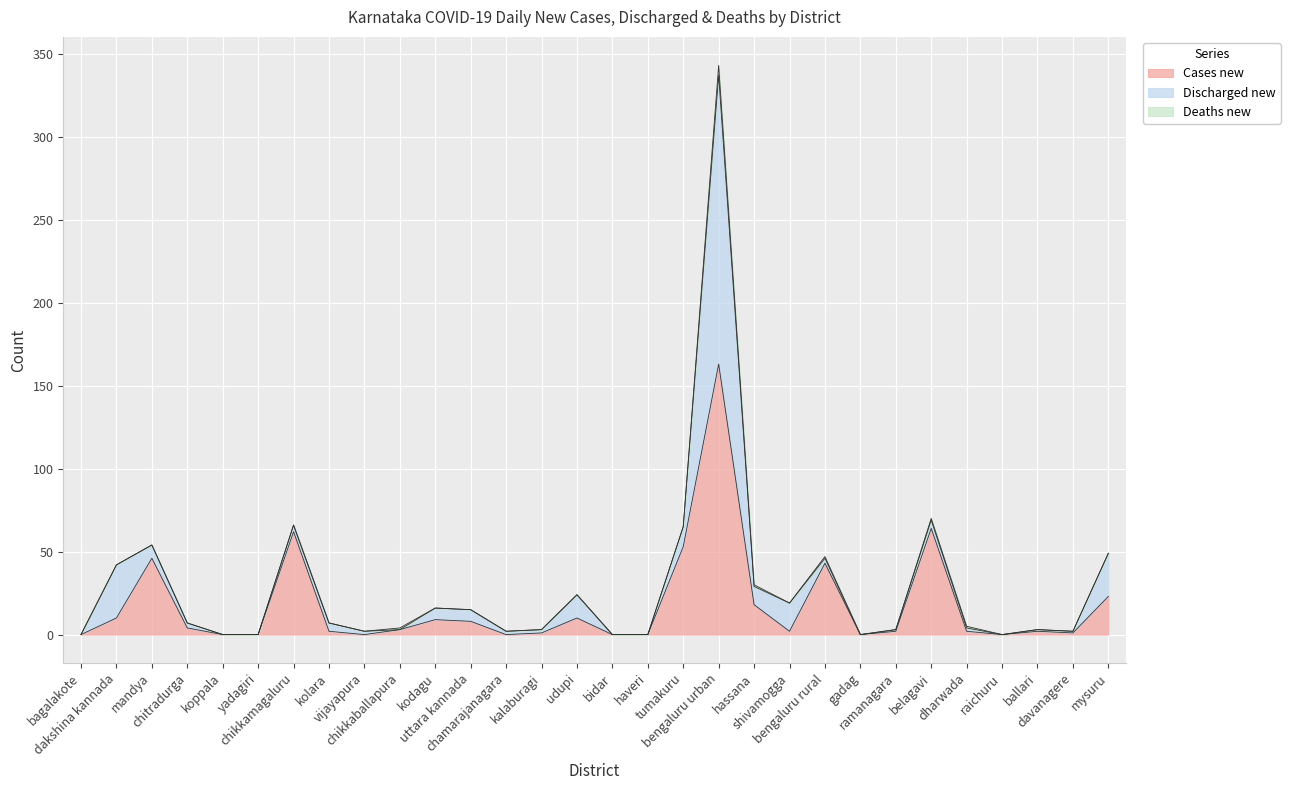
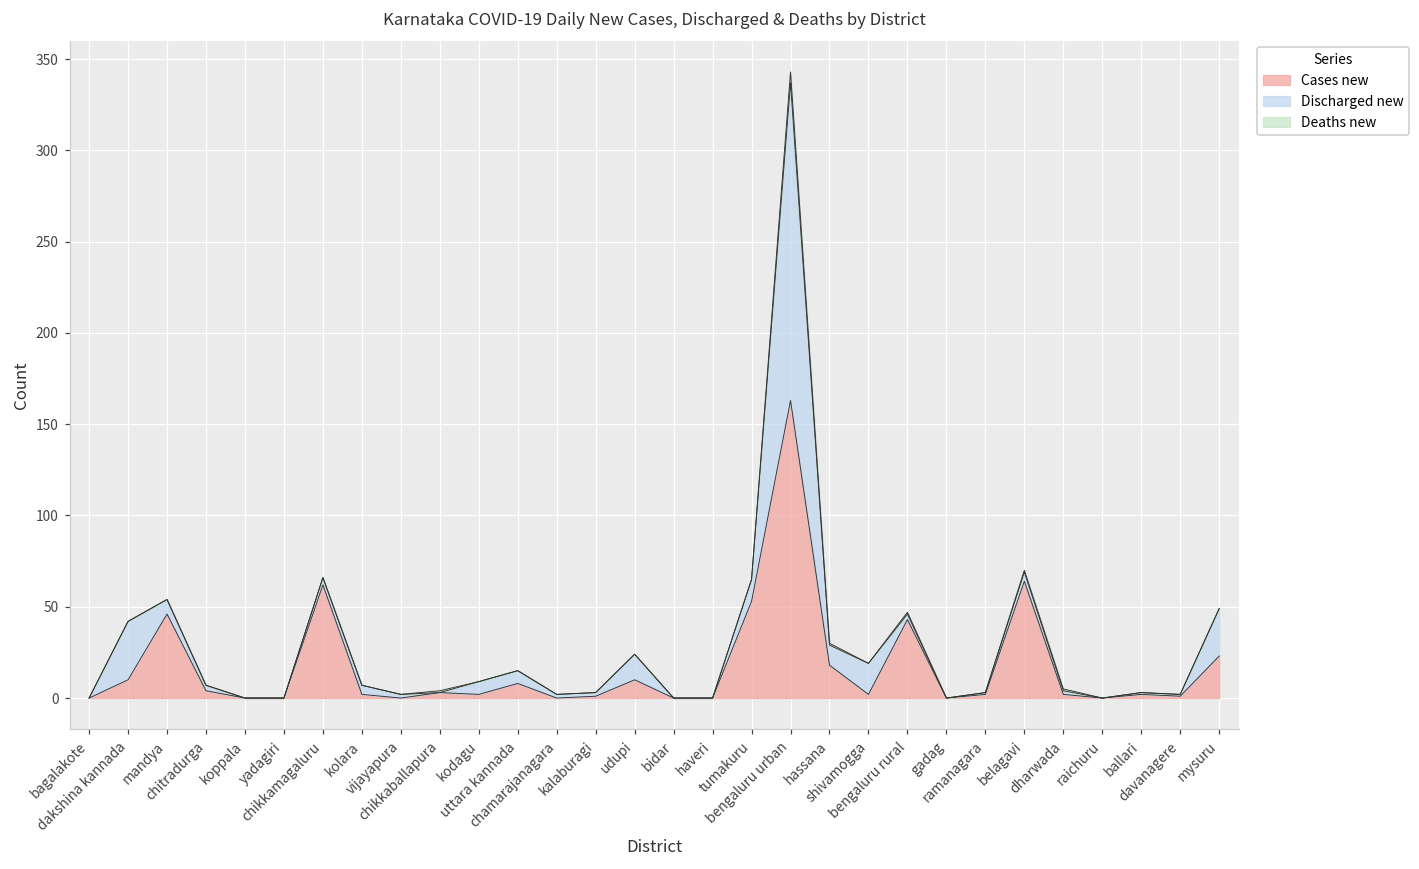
  {
    "Cases new": {
      "dakshina kannada": 10,
      "mandya": 46,
      "chitradurga": 4,
      "chikkamagaluru": 62,
      "kolara": 2,
      "vijayapura": 0,
-     "kodagu": 9,
+     "kodagu": 2,
      "uttara kannada": 8,
      "chamarajanagara": 0,
      "kalaburagi": 1,
      "udupi": 10,
      "tumakuru": 53,
      "bengaluru urban": 163,
      "hassana": 18,
      "shivamogga": 2,
      "bengaluru rural": 43,
      "belagavi": 64,
      "dharwada": 2,
      "mysuru": 23
    }
  }
